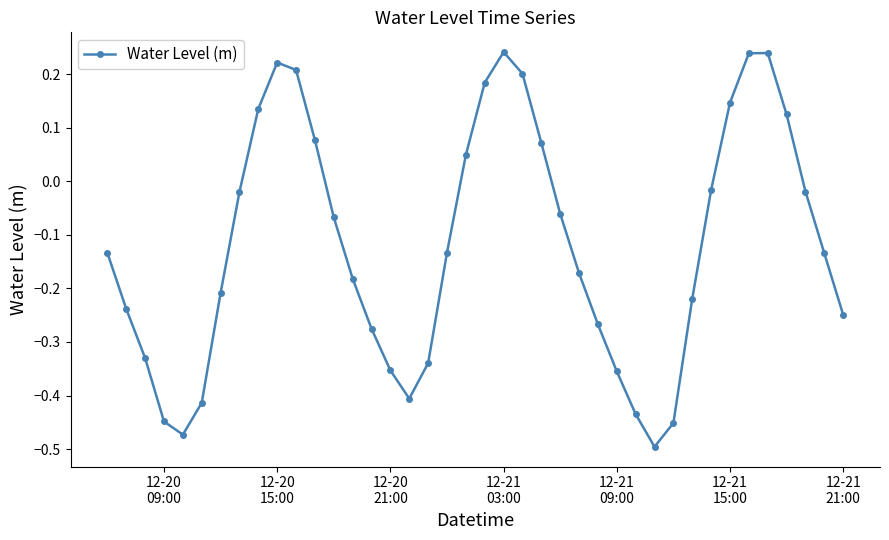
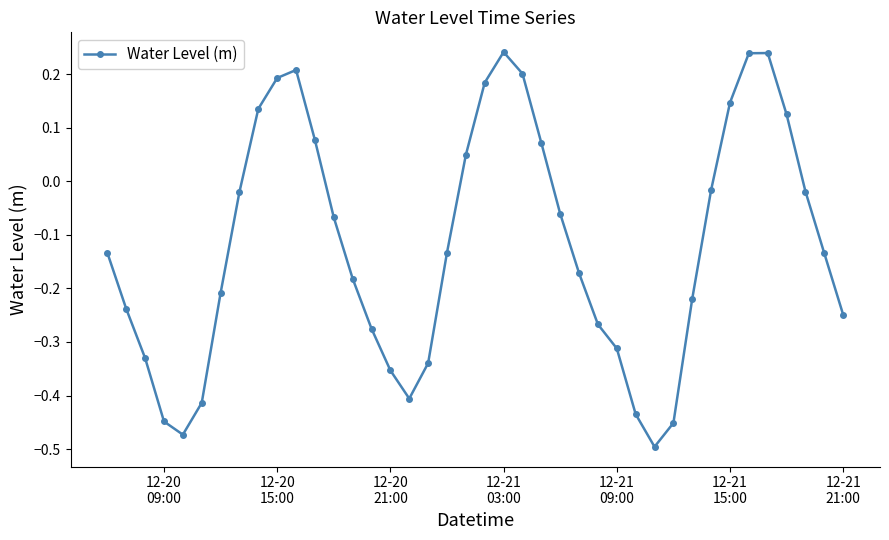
  {
    "12-20 09:00": -0.45,
-   "12-20 15:00": 0.22,
+   "12-20 15:00": 0.19,
    "12-20 21:00": -0.35,
    "12-21 03:00": 0.24,
-   "12-21 09:00": -0.36,
+   "12-21 09:00": -0.31,
    "12-21 15:00": 0.15,
    "12-21 21:00": -0.25
  }
